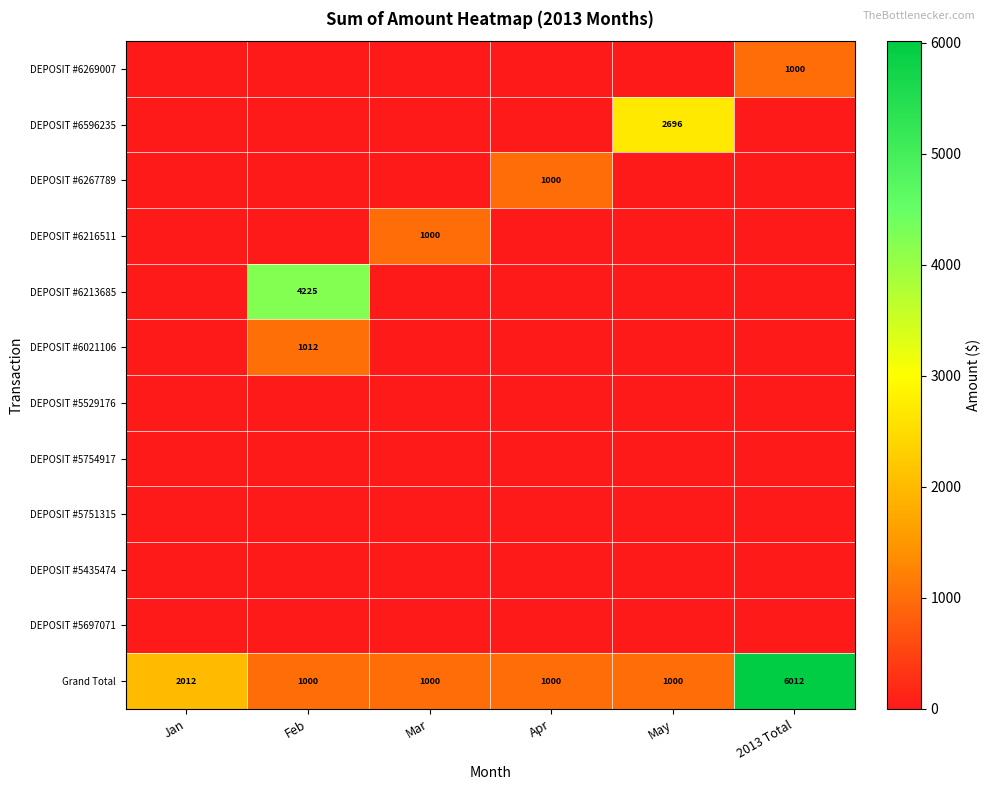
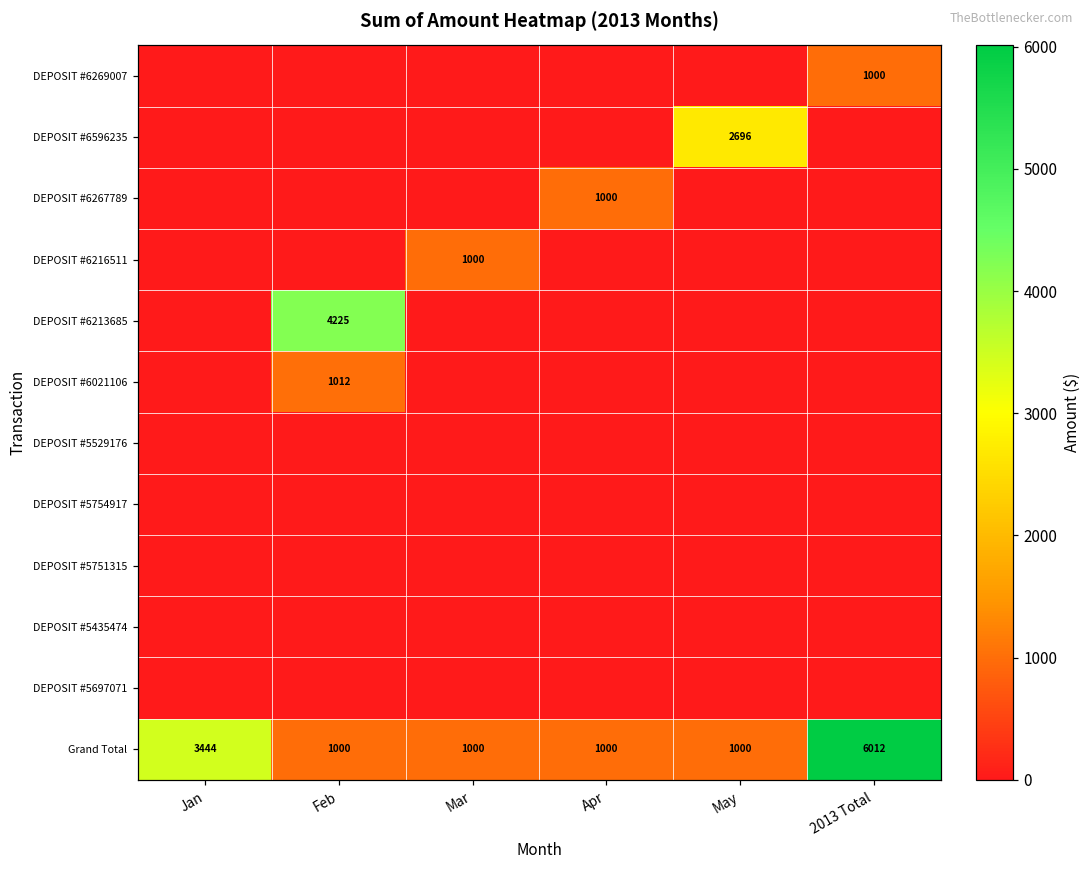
  {
    "DEPOSIT #6269007": {
      "2013 Total": 1000
    },
    "DEPOSIT #6596235": {
      "May": 2696
    },
    "DEPOSIT #6267789": {
      "Apr": 1000
    },
    "DEPOSIT #6216511": {
      "Mar": 1000
    },
    "DEPOSIT #6213685": {
      "Feb": 4225
    },
    "DEPOSIT #6021106": {
      "Feb": 1012
    },
    "Grand Total": {
-     "Jan": 2012,
+     "Jan": 3444,
      "Feb": 1000,
      "Mar": 1000,
      "Apr": 1000,
      "May": 1000,
      "2013 Total": 6012
    }
  }
